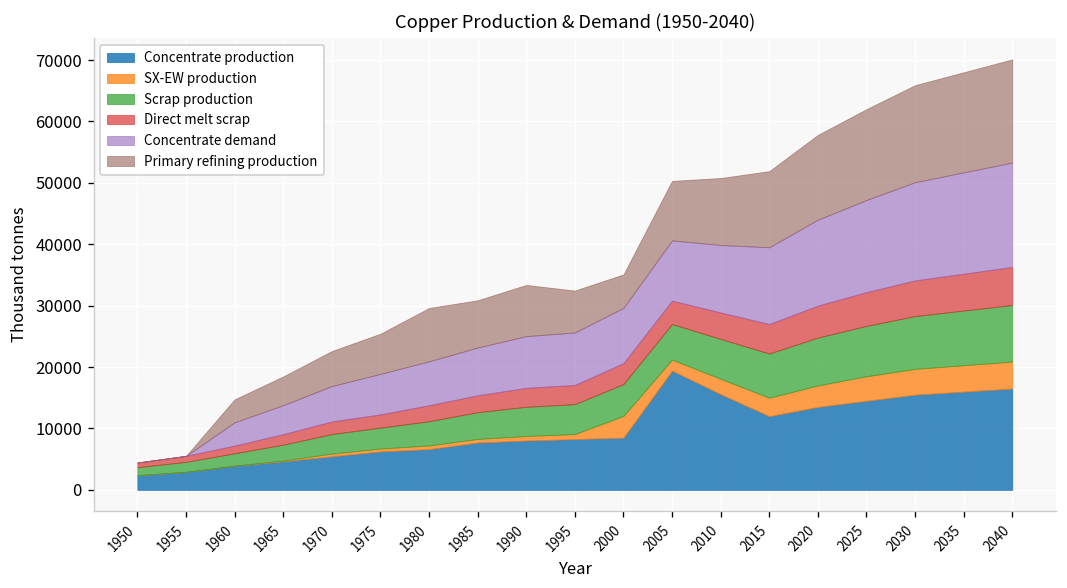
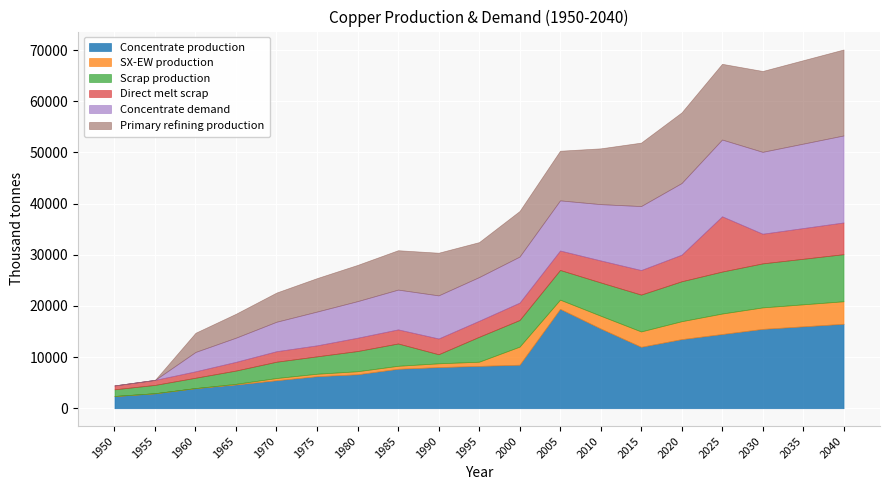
  {
    "Concentrate production": {
      "1980": 7000,
      "1985": 8000,
      "1990": 8000,
      "1995": 8000,
      "2000": 9000,
      "2005": 19000,
      "2010": 16000,
      "2015": 12000,
      "2020": 14000,
      "2025": 15000,
      "2030": 16000,
      "2035": 16000,
      "2040": 17000
    },
    "SX-EW production": {
      "1980": 1000,
      "1985": 1000,
      "1990": 1000,
      "1995": 1000,
      "2000": 4000,
      "2005": 2000,
      "2010": 3000,
      "2015": 3000,
      "2020": 4000,
      "2025": 4000,
      "2030": 4000,
      "2035": 4000,
      "2040": 4000
    },
    "Scrap production": {
      "1950": 1000,
      "1955": 2000,
      "1960": 2000,
      "1965": 3000,
      "1970": 3000,
      "1975": 3000,
      "1980": 4000,
      "1985": 4000,
-     "1990": 5000,
+     "1990": 2000,
      "1995": 5000,
      "2000": 5000,
      "2005": 6000,
      "2010": 7000,
      "2015": 7000,
      "2020": 8000,
      "2025": 8000,
      "2030": 9000,
      "2035": 9000,
      "2040": 9000
    },
    "Direct melt scrap": {
      "1960": 1000,
      "1965": 2000,
      "1970": 2000,
      "1975": 2000,
      "1980": 3000,
      "1985": 3000,
      "1990": 3000,
      "1995": 3000,
      "2000": 3000,
      "2005": 4000,
      "2010": 4000,
      "2015": 5000,
      "2020": 5000,
-     "2025": 6000,
+     "2025": 11000,
      "2030": 6000,
      "2035": 6000,
      "2040": 6000
    },
    "Concentrate demand": {
      "1960": 4000,
      "1965": 5000,
      "1970": 6000,
      "1975": 7000,
      "1980": 7000,
      "1985": 8000,
      "1990": 8000,
      "1995": 9000,
      "2000": 9000,
      "2005": 10000,
      "2010": 11000,
      "2015": 13000,
      "2020": 14000,
      "2025": 15000,
      "2030": 16000,
      "2035": 17000,
      "2040": 17000
    },
    "Primary refining production": {
      "1960": 4000,
      "1965": 5000,
      "1970": 6000,
      "1975": 7000,
-     "1980": 9000,
+     "1980": 7000,
      "1985": 8000,
      "1990": 8000,
      "1995": 7000,
-     "2000": 5000,
+     "2000": 9000,
      "2005": 10000,
      "2010": 11000,
      "2015": 12000,
      "2020": 14000,
      "2025": 15000,
      "2030": 16000,
      "2035": 16000,
      "2040": 17000
    }
  }
